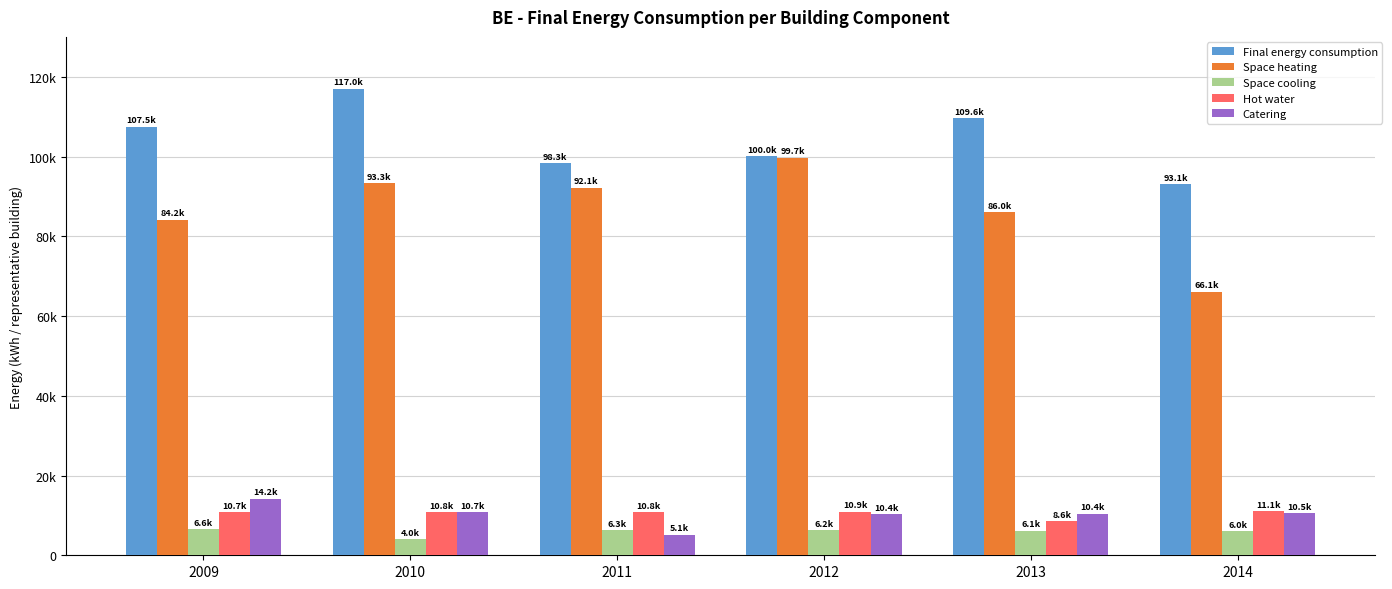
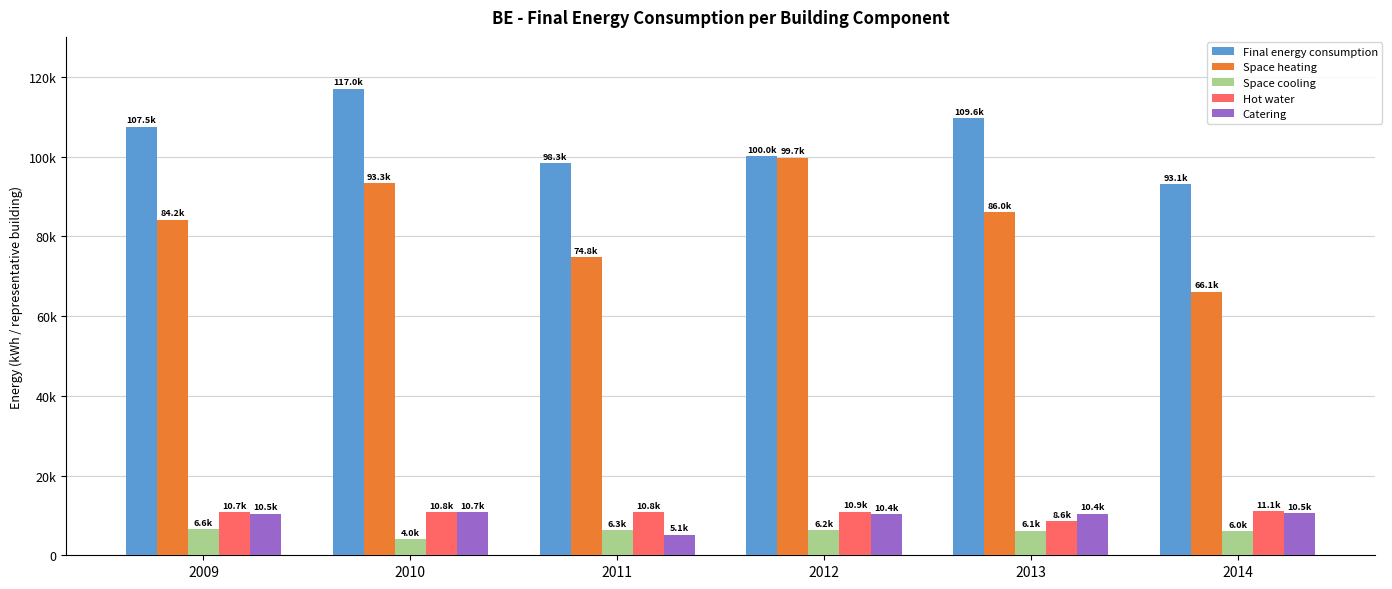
  {
    "Final energy consumption": {
      "2009": "107.5k",
      "2010": "117.0k",
      "2011": "98.3k",
      "2012": "100.0k",
      "2013": "109.6k",
      "2014": "93.1k"
    },
    "Space heating": {
      "2009": "84.2k",
      "2010": "93.3k",
-     "2011": "92.1k",
+     "2011": "74.8k",
      "2012": "99.7k",
      "2013": "86.0k",
      "2014": "66.1k"
    },
    "Space cooling": {
      "2009": "6.6k",
      "2010": "4.0k",
      "2011": "6.3k",
      "2012": "6.2k",
      "2013": "6.1k",
      "2014": "6.0k"
    },
    "Hot water": {
      "2009": "10.7k",
      "2010": "10.8k",
      "2011": "10.8k",
      "2012": "10.9k",
      "2013": "8.6k",
      "2014": "11.1k"
    },
    "Catering": {
-     "2009": "14.2k",
+     "2009": "10.5k",
      "2010": "10.7k",
      "2011": "5.1k",
      "2012": "10.4k",
      "2013": "10.4k",
      "2014": "10.5k"
    }
  }
